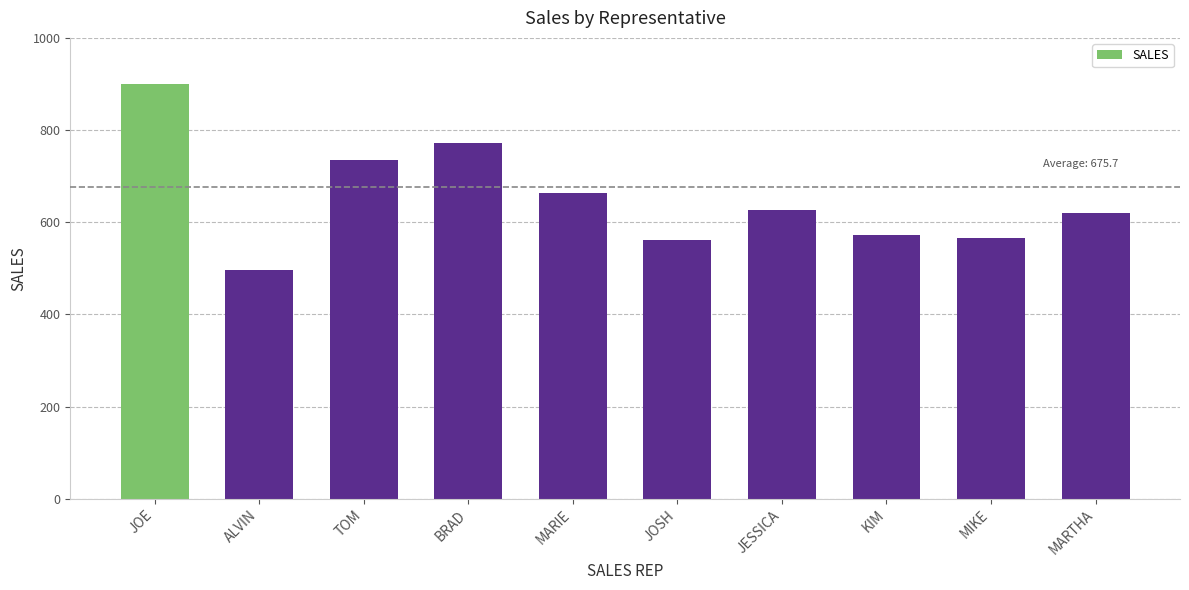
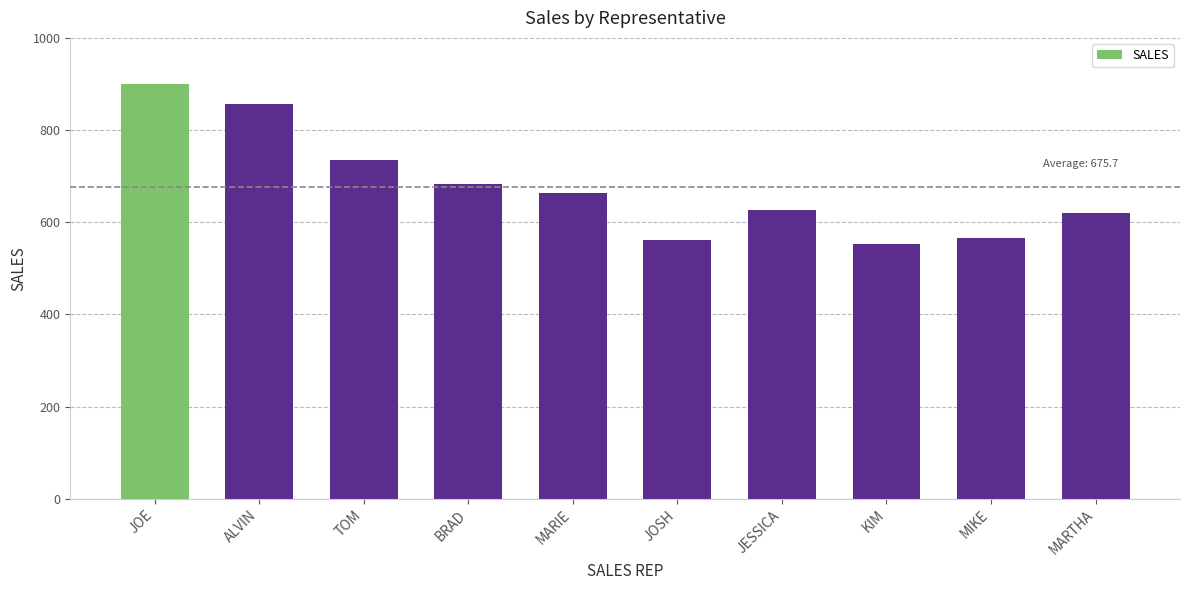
  {
    "JOE": 900,
-   "ALVIN": 500,
+   "ALVIN": 860,
    "TOM": 740,
-   "BRAD": 770,
+   "BRAD": 680,
    "MARIE": 660,
    "JOSH": 560,
    "JESSICA": 630,
-   "KIM": 570,
+   "KIM": 550,
    "MIKE": 570,
    "MARTHA": 620
  }
